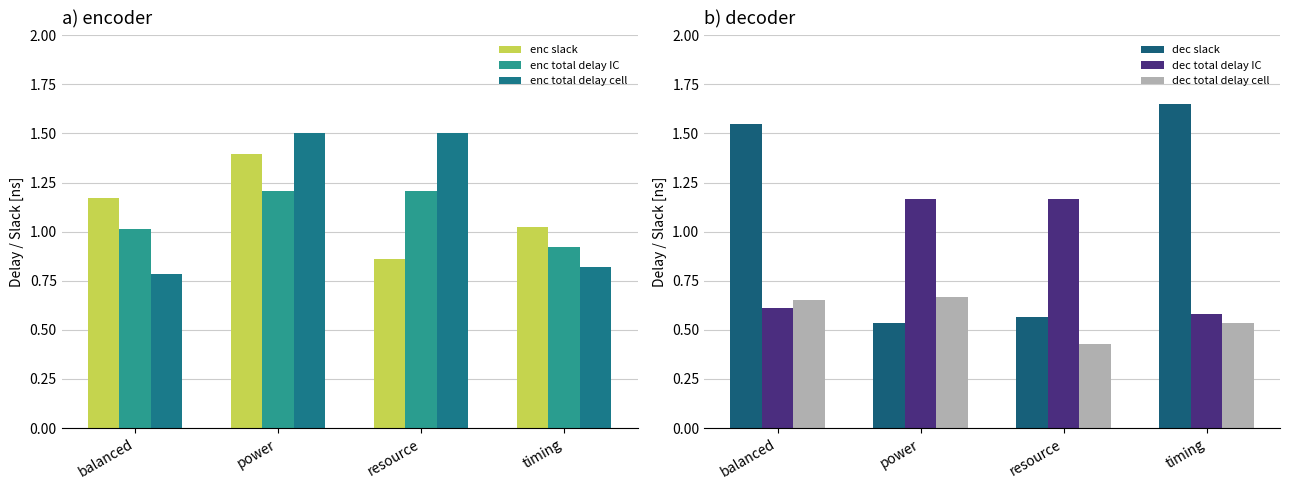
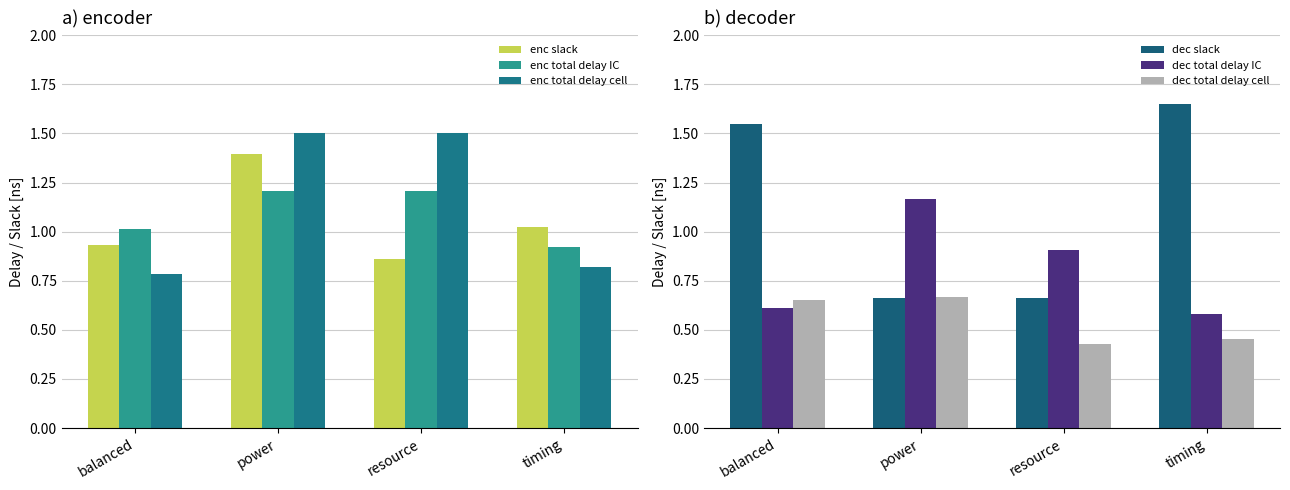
  {
    "a) encoder": {
      "enc slack": {
-       "balanced": 1.17,
+       "balanced": 0.93,
        "power": 1.40,
        "resource": 0.86,
        "timing": 1.03
      }
    },
    "b) decoder": {
      "dec slack": {
        "balanced": 1.55,
-       "power": 0.53,
-       "resource": 0.57,
+       "power": 0.66,
+       "resource": 0.66,
        "timing": 1.65
      },
      "dec total delay IC": {
        "balanced": 0.61,
        "power": 1.16,
-       "resource": 1.16,
+       "resource": 0.91,
        "timing": 0.58
      },
      "dec total delay cell": {
        "balanced": 0.65,
        "power": 0.67,
        "resource": 0.43,
-       "timing": 0.53
+       "timing": 0.45
      }
    }
  }
